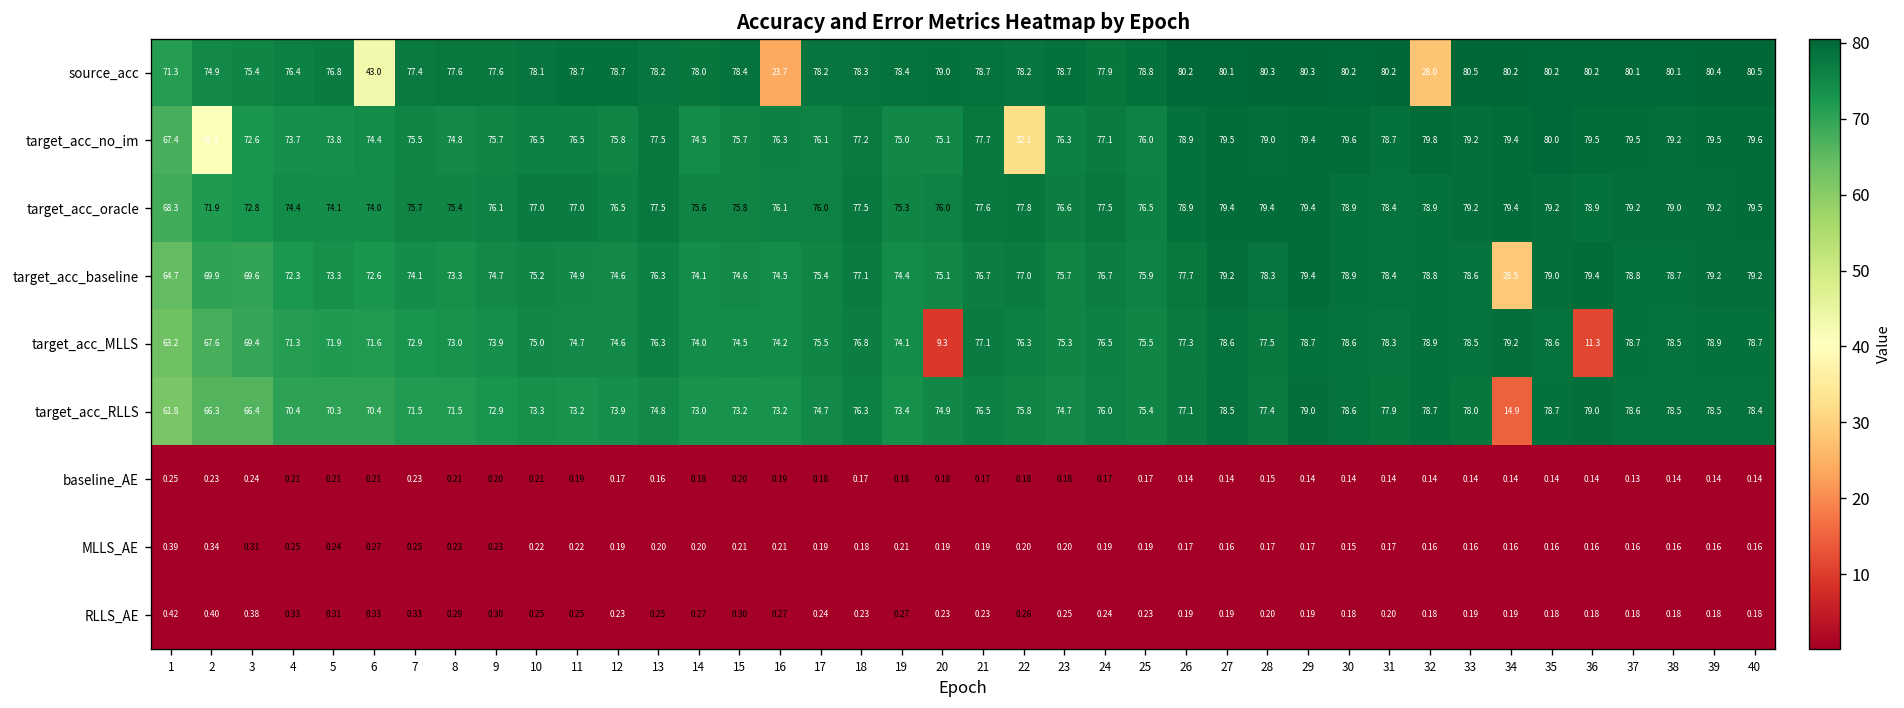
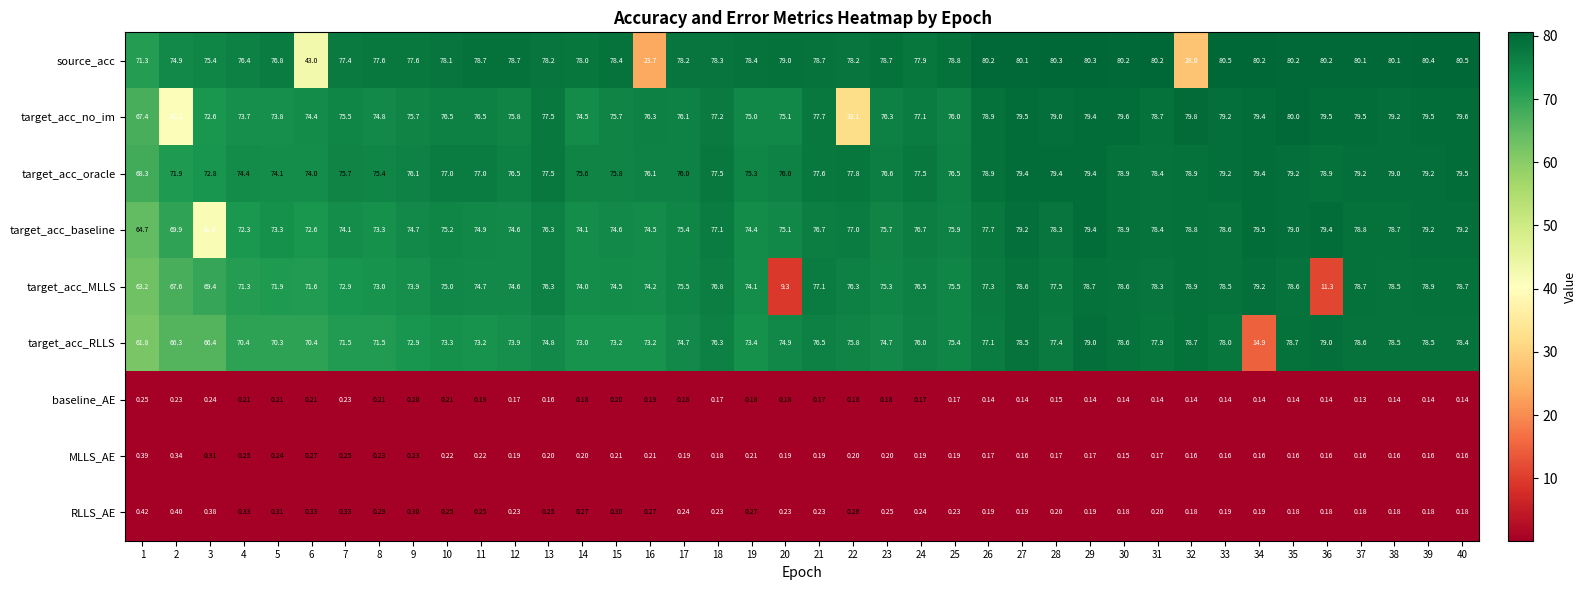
  {
    "target_acc_baseline": {
      "1": 64.7,
      "2": 69.9,
-     "3": 69.6,
+     "3": 41.8,
      "4": 72.3,
      "5": 73.3,
      "6": 72.6,
      "7": 74.1,
      "8": 73.3,
      "9": 74.7,
      "10": 75.2,
      "11": 74.9,
      "12": 74.6,
      "13": 76.3,
      "14": 74.1,
      "15": 74.6,
      "16": 74.5,
      "17": 75.4,
      "18": 77.1,
      "19": 74.4,
      "20": 75.1,
      "21": 76.7,
      "22": 77.0,
      "23": 75.7,
      "24": 76.7,
      "25": 75.9,
      "26": 77.7,
      "27": 79.2,
      "28": 78.3,
      "29": 79.4,
      "30": 78.9,
      "31": 78.4,
      "32": 78.8,
      "33": 78.6,
-     "34": 28.5,
+     "34": 79.5,
      "35": 79.0,
      "36": 79.4,
      "37": 78.8,
      "38": 78.7,
      "39": 79.2,
      "40": 79.2
    }
  }
